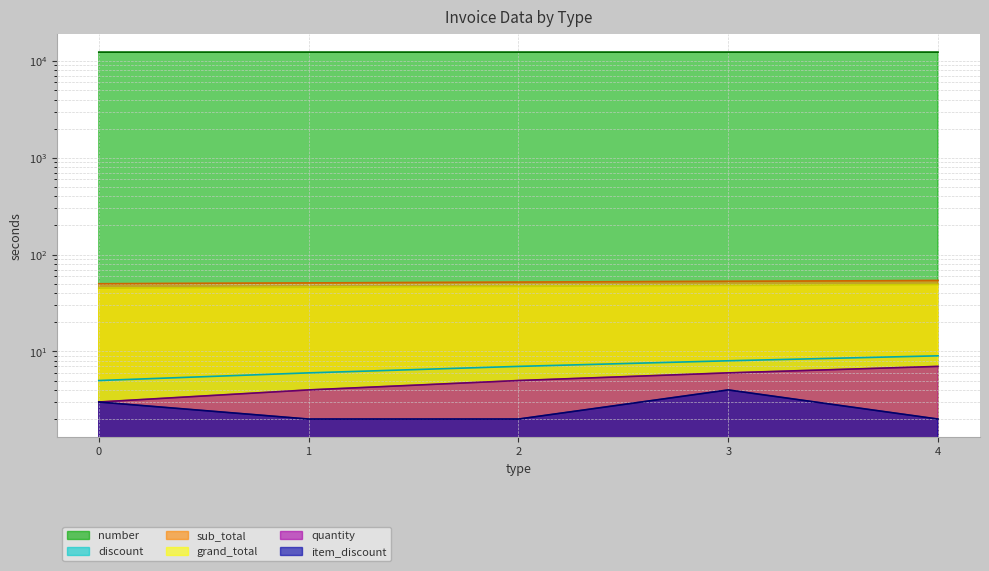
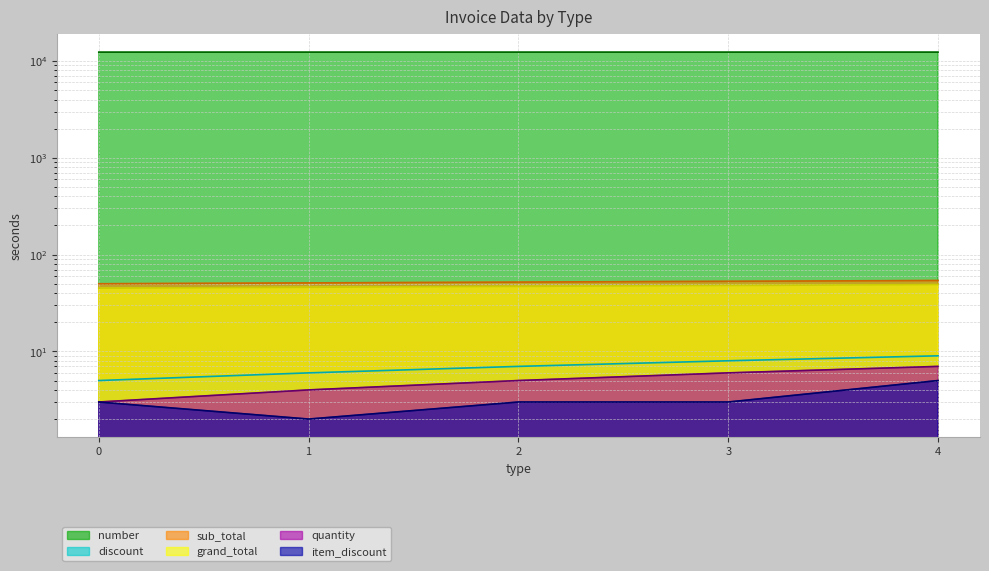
  {
    "number": {
      "0": 12000,
      "1": 12000,
      "2": 12000,
      "3": 12000,
      "4": 12000
    },
    "discount": {
      "0": 5,
      "1": 6,
      "2": 7,
      "3": 8,
      "4": 9
    },
    "sub_total": {
      "0": 50,
      "1": 50,
      "2": 50,
      "3": 50,
      "4": 50
    },
    "grand_total": {
      "0": 50,
      "1": 50,
      "2": 50,
      "3": 50,
      "4": 50
    },
    "quantity": {
      "1": 4,
      "2": 5,
      "3": 6,
      "4": 7
    },
    "item_discount": {
      "1": 2,
-     "2": 2,
-     "3": 4,
-     "4": 2
+     "2": 3,
+     "3": 3,
+     "4": 5
    }
  }
